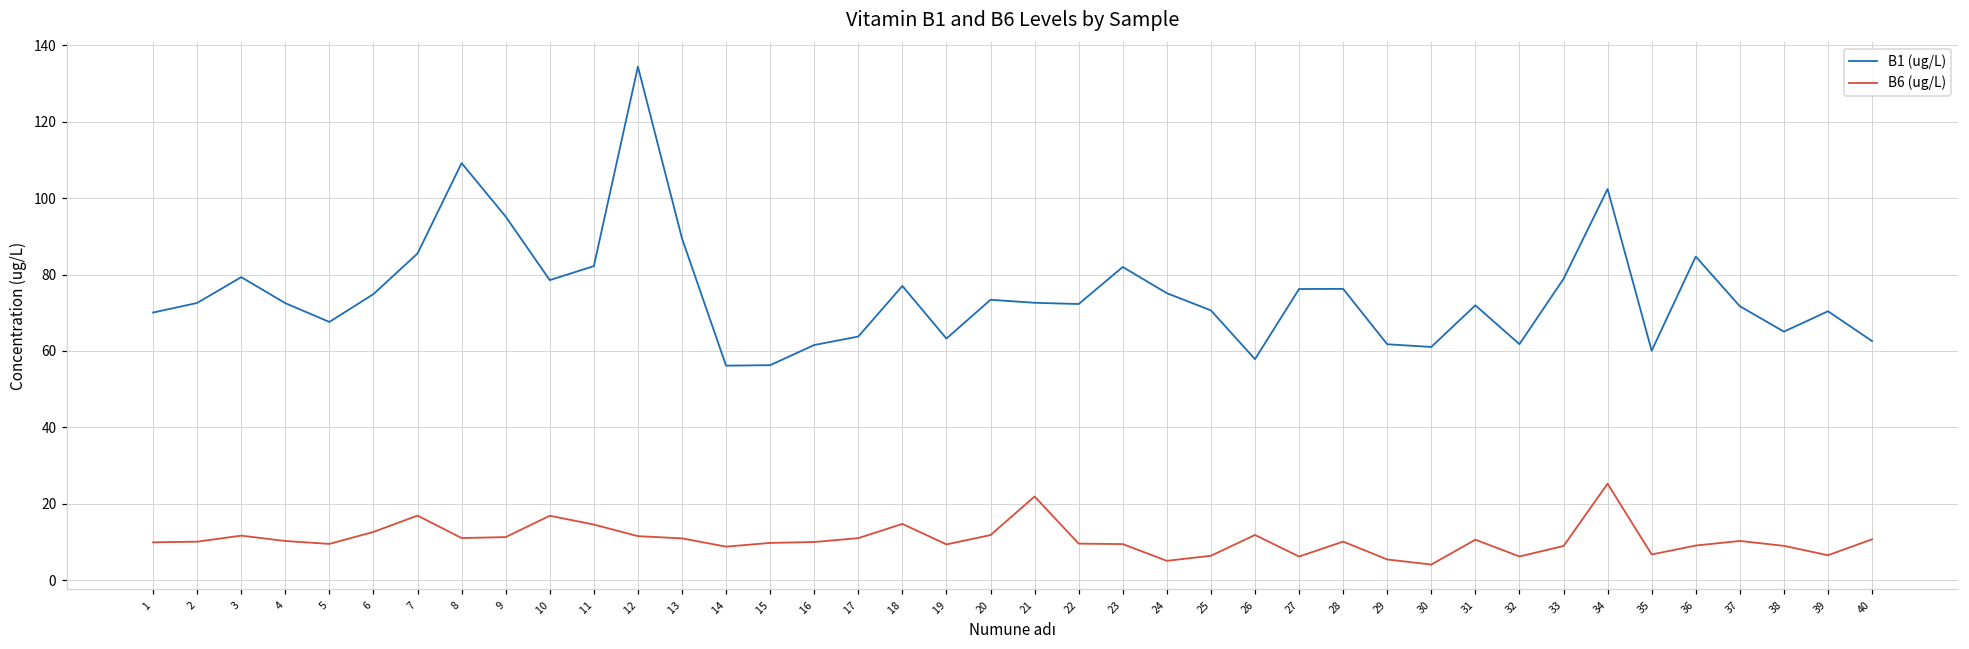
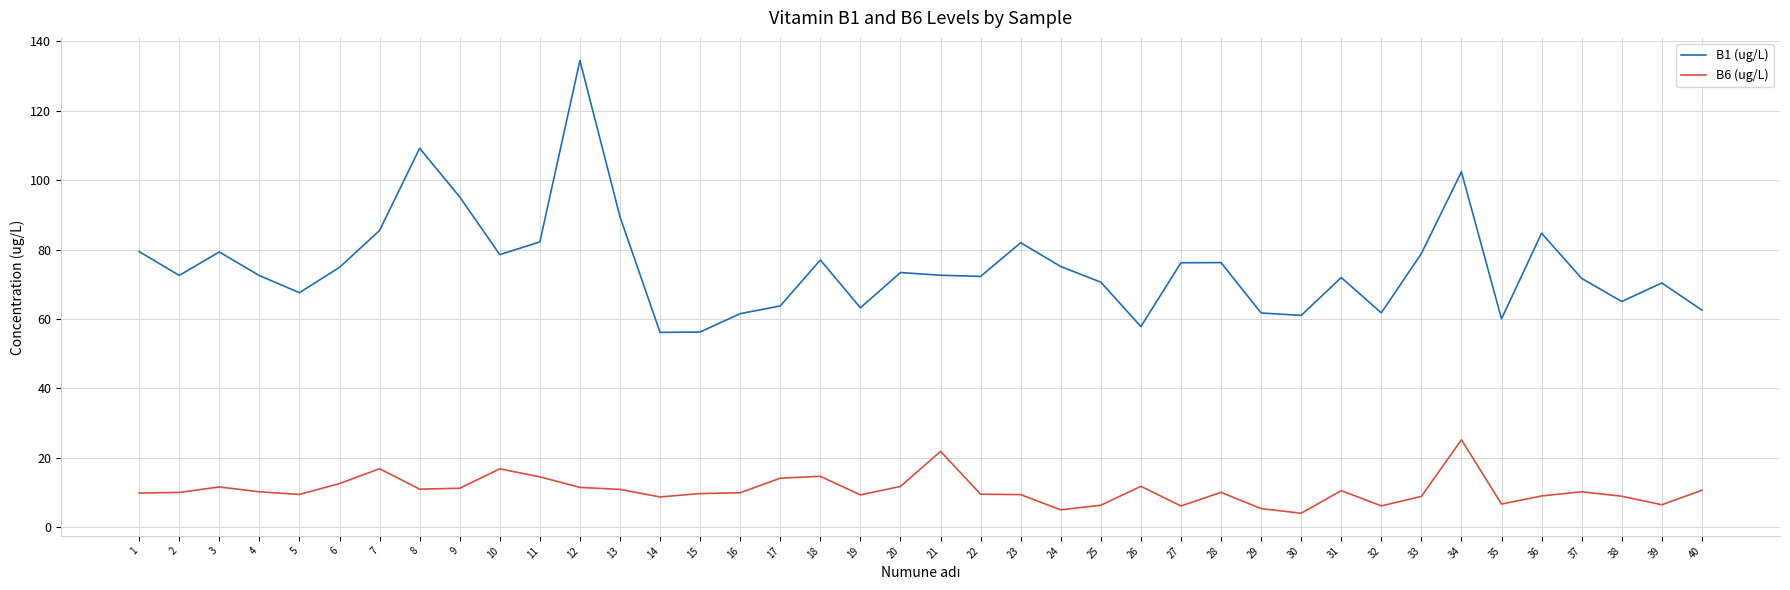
  {
    "B1 (ug/L)": {
-     "1": 70,
+     "1": 79,
      "2": 73,
      "3": 79,
      "4": 73,
      "5": 68,
      "6": 75,
      "7": 86,
      "8": 109,
      "9": 95,
      "10": 79,
      "11": 82,
      "12": 134,
      "13": 89,
      "14": 56,
      "15": 56,
      "16": 62,
      "17": 64,
      "18": 77,
      "19": 63,
      "20": 73,
      "21": 73,
      "22": 72,
      "23": 82,
      "24": 75,
      "25": 71,
      "26": 58,
      "27": 76,
      "28": 76,
      "29": 62,
      "30": 61,
      "31": 72,
      "32": 62,
      "33": 79,
      "34": 102,
      "35": 60,
      "36": 85,
      "37": 72,
      "38": 65,
      "39": 70,
      "40": 63
    },
    "B6 (ug/L)": {
      "1": 10,
      "2": 10,
      "3": 12,
      "4": 10,
      "5": 9,
      "6": 13,
      "7": 17,
      "8": 11,
      "9": 11,
      "10": 17,
      "11": 15,
      "12": 12,
      "13": 11,
      "14": 9,
      "15": 10,
      "16": 10,
-     "17": 11,
+     "17": 14,
      "18": 15,
      "19": 9,
      "20": 12,
      "21": 22,
      "22": 10,
      "23": 9,
      "24": 5,
      "25": 6,
      "26": 12,
      "27": 6,
      "28": 10,
      "29": 5,
      "30": 4,
      "31": 11,
      "32": 6,
      "33": 9,
      "34": 25,
      "35": 7,
      "36": 9,
      "37": 10,
      "38": 9,
      "39": 7,
      "40": 11
    }
  }
